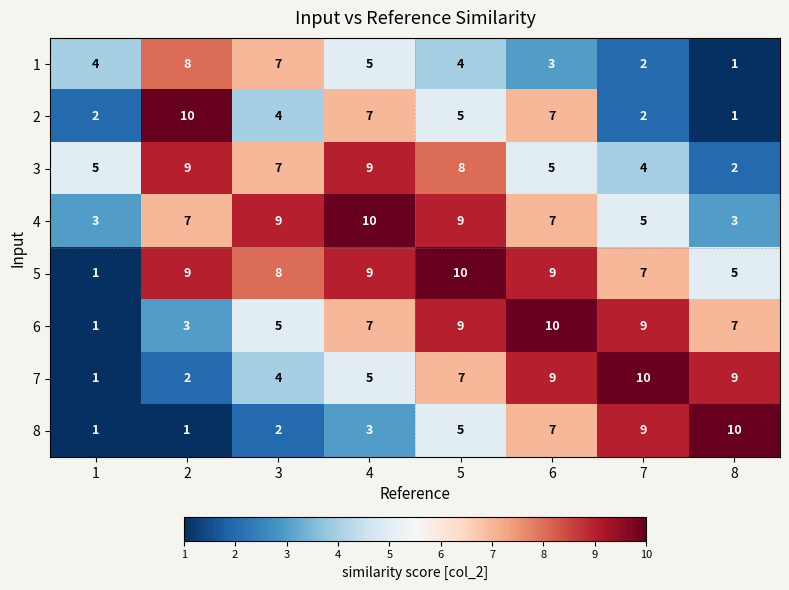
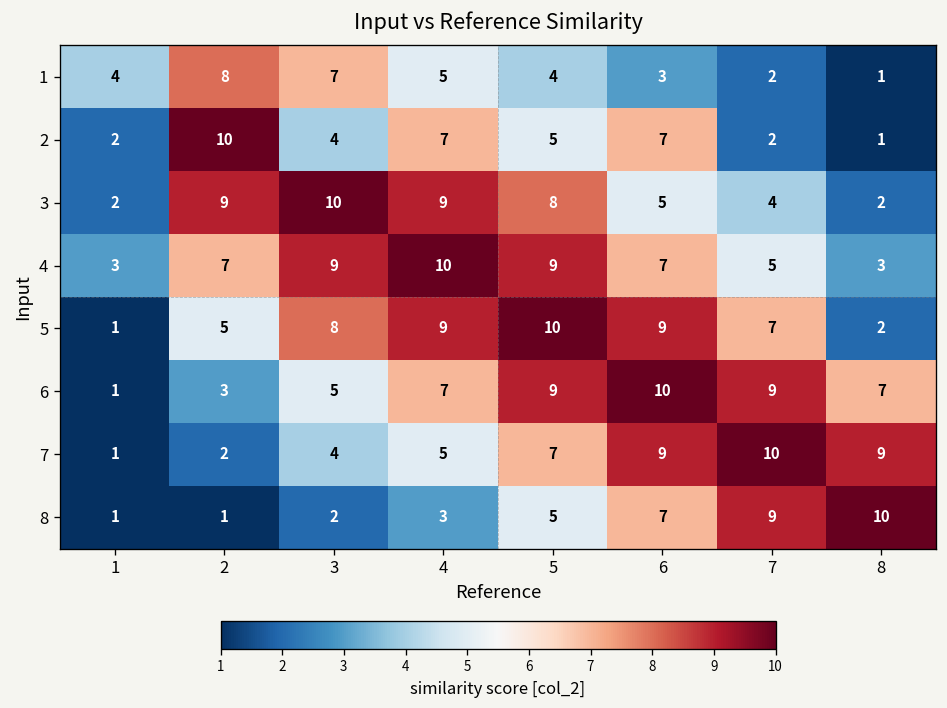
  {
    "1": {
      "1": 4,
      "2": 8,
      "3": 7,
      "4": 5,
      "5": 4,
      "6": 3,
      "7": 2,
      "8": 1
    },
    "2": {
      "1": 2,
      "2": 10,
      "3": 4,
      "4": 7,
      "5": 5,
      "6": 7,
      "7": 2,
      "8": 1
    },
    "3": {
-     "1": 5,
+     "1": 2,
      "2": 9,
-     "3": 7,
+     "3": 10,
      "4": 9,
      "5": 8,
      "6": 5,
      "7": 4,
      "8": 2
    },
    "4": {
      "1": 3,
      "2": 7,
      "3": 9,
      "4": 10,
      "5": 9,
      "6": 7,
      "7": 5,
      "8": 3
    },
    "5": {
      "1": 1,
-     "2": 9,
+     "2": 5,
      "3": 8,
      "4": 9,
      "5": 10,
      "6": 9,
      "7": 7,
-     "8": 5
+     "8": 2
    },
    "6": {
      "1": 1,
      "2": 3,
      "3": 5,
      "4": 7,
      "5": 9,
      "6": 10,
      "7": 9,
      "8": 7
    },
    "7": {
      "1": 1,
      "2": 2,
      "3": 4,
      "4": 5,
      "5": 7,
      "6": 9,
      "7": 10,
      "8": 9
    },
    "8": {
      "1": 1,
      "2": 1,
      "3": 2,
      "4": 3,
      "5": 5,
      "6": 7,
      "7": 9,
      "8": 10
    }
  }
